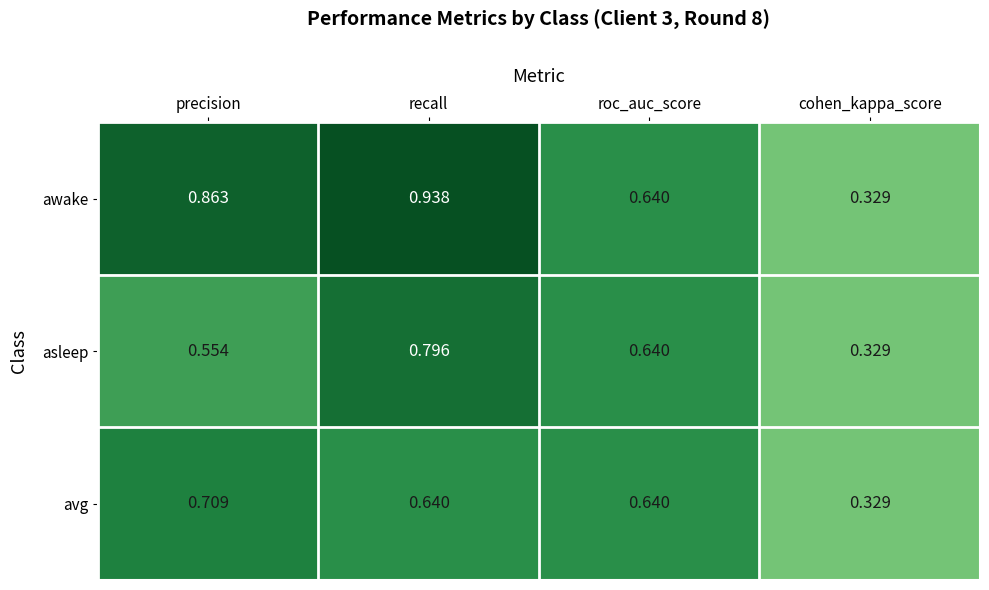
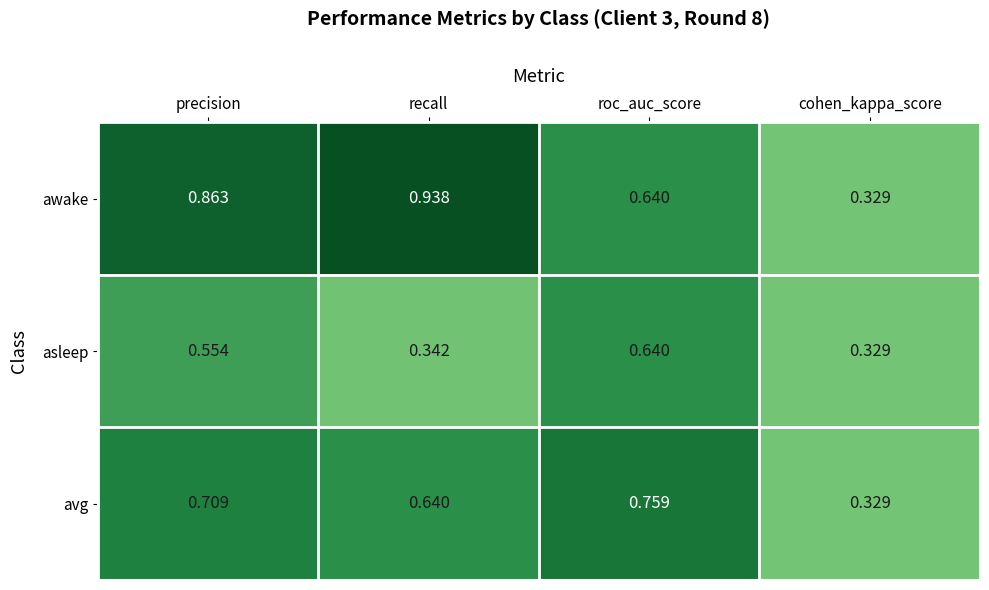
  {
    "awake": {
      "precision": 0.863,
      "recall": 0.938,
      "roc_auc_score": 0.640,
      "cohen_kappa_score": 0.329
    },
    "asleep": {
      "precision": 0.554,
-     "recall": 0.796,
+     "recall": 0.342,
      "roc_auc_score": 0.640,
      "cohen_kappa_score": 0.329
    },
    "avg": {
      "precision": 0.709,
      "recall": 0.640,
-     "roc_auc_score": 0.640,
+     "roc_auc_score": 0.759,
      "cohen_kappa_score": 0.329
    }
  }
